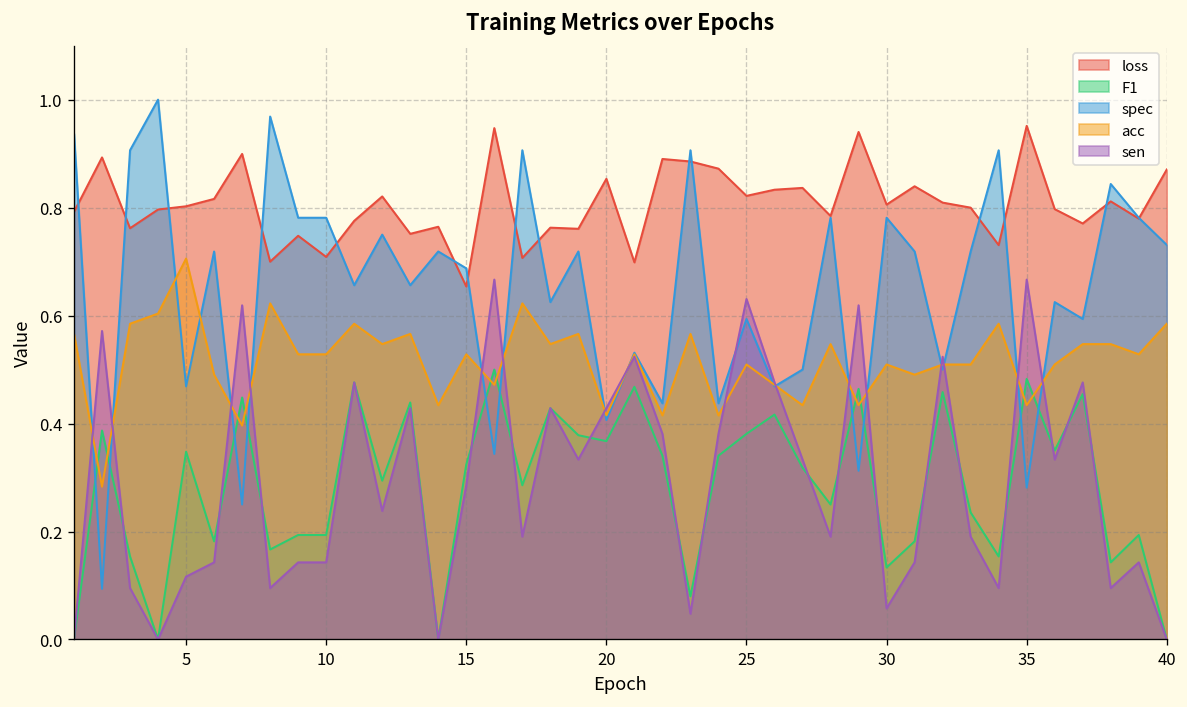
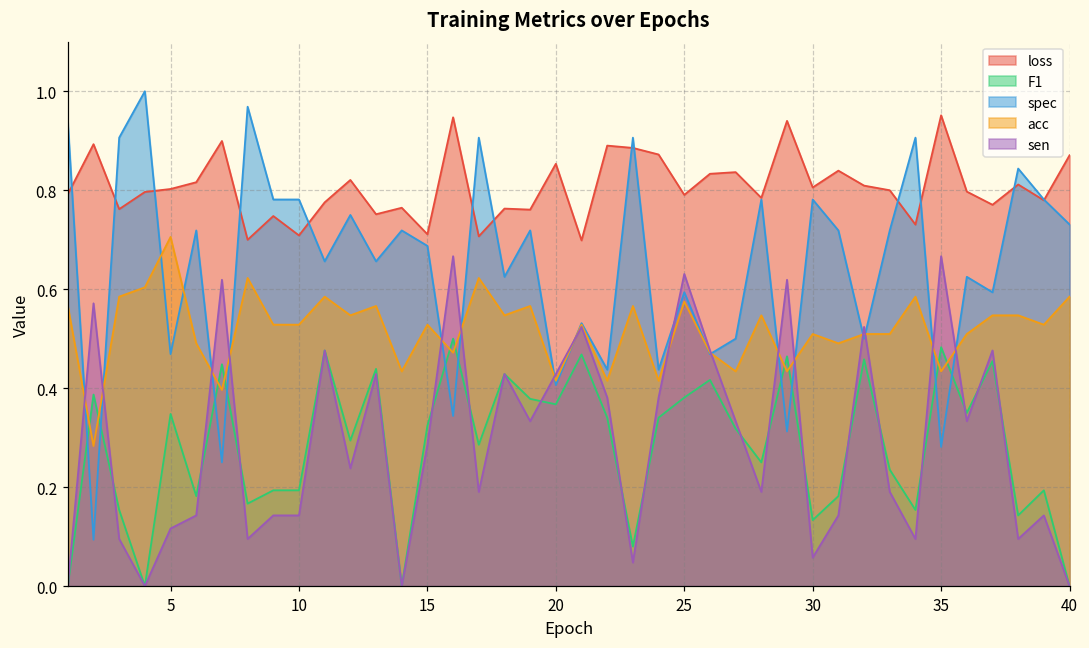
  {
    "loss": {
      "5": 0.80,
      "10": 0.71,
-     "15": 0.65,
+     "15": 0.71,
      "20": 0.85,
-     "25": 0.82,
+     "25": 0.79,
      "30": 0.81,
      "35": 0.95,
      "40": 0.87
    },
    "F1": {
      "5": 0.35,
      "10": 0.19,
      "15": 0.32,
      "20": 0.37,
      "25": 0.38,
      "30": 0.13,
      "35": 0.48
    },
    "spec": {
      "5": 0.47,
      "10": 0.78,
      "15": 0.69,
      "20": 0.41,
      "25": 0.59,
      "30": 0.78,
      "35": 0.28,
      "40": 0.73
    },
    "acc": {
      "5": 0.71,
      "10": 0.53,
      "15": 0.53,
      "20": 0.42,
-     "25": 0.51,
+     "25": 0.58,
      "30": 0.51,
      "35": 0.43,
      "40": 0.58
    },
    "sen": {
      "5": 0.12,
      "10": 0.14,
      "15": 0.29,
      "20": 0.43,
      "25": 0.63,
      "30": 0.06,
      "35": 0.67
    }
  }
